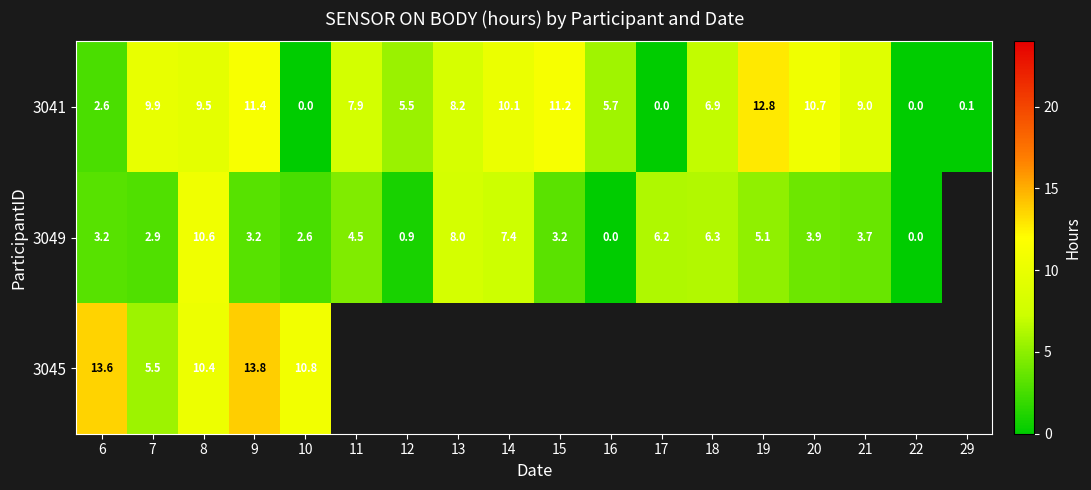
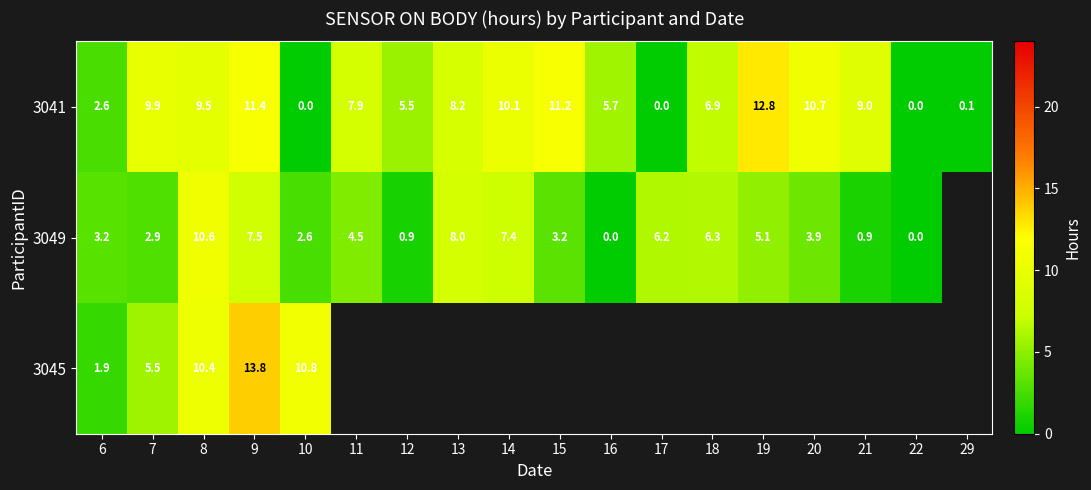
  {
    "3041": {
      "6": 2.6,
      "7": 9.9,
      "8": 9.5,
      "9": 11.4,
      "10": 0.0,
      "11": 7.9,
      "12": 5.5,
      "13": 8.2,
      "14": 10.1,
      "15": 11.2,
      "16": 5.7,
      "17": 0.0,
      "18": 6.9,
      "19": 12.8,
      "20": 10.7,
      "21": 9.0,
      "22": 0.0,
      "29": 0.1
    },
    "3049": {
      "6": 3.2,
      "7": 2.9,
      "8": 10.6,
-     "9": 3.2,
+     "9": 7.5,
      "10": 2.6,
      "11": 4.5,
      "12": 0.9,
      "13": 8.0,
      "14": 7.4,
      "15": 3.2,
      "16": 0.0,
      "17": 6.2,
      "18": 6.3,
      "19": 5.1,
      "20": 3.9,
-     "21": 3.7,
+     "21": 0.9,
      "22": 0.0
    },
    "3045": {
-     "6": 13.6,
+     "6": 1.9,
      "7": 5.5,
      "8": 10.4,
      "9": 13.8,
      "10": 10.8
    }
  }
